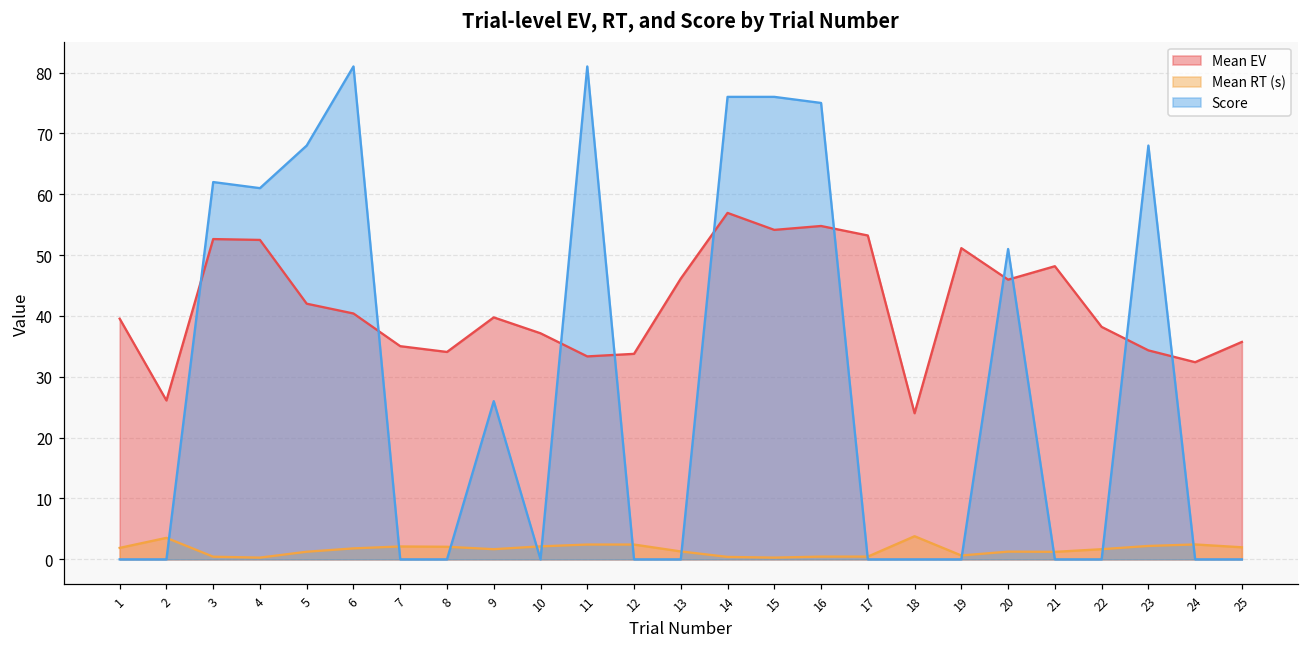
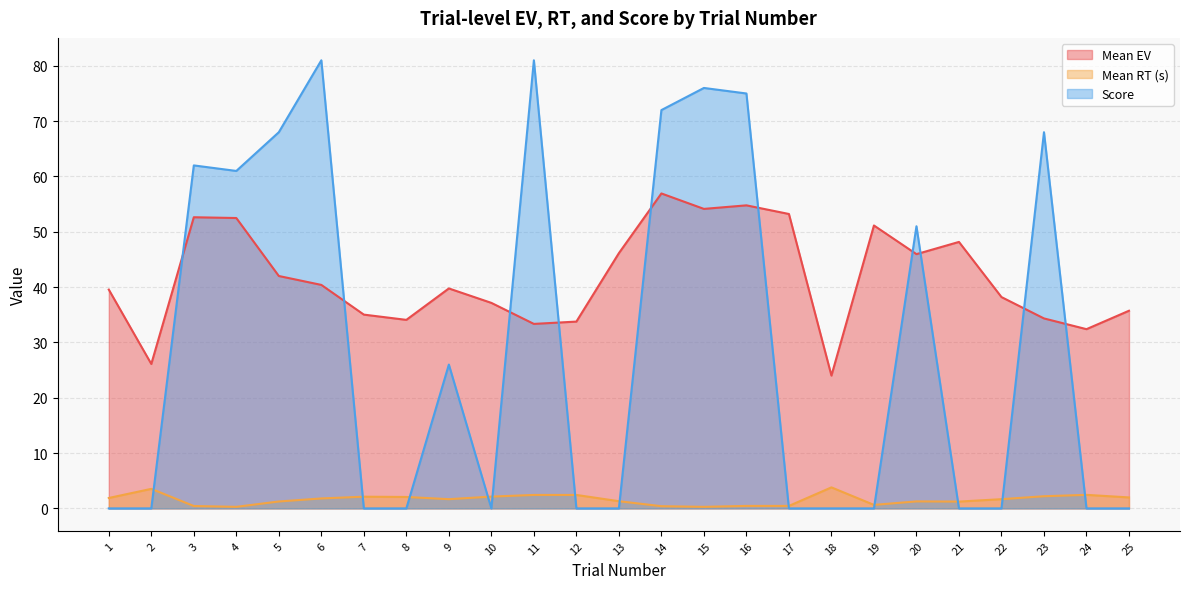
  {
    "Score": {
      "1": 0,
      "2": 0,
      "3": 62,
      "4": 61,
      "5": 68,
      "6": 81,
      "7": 0,
      "8": 0,
      "9": 26,
      "10": 0,
      "11": 81,
      "12": 0,
      "13": 0,
-     "14": 76,
+     "14": 72,
      "15": 76,
      "16": 75,
      "18": 0,
      "19": 0,
      "20": 51,
      "21": 0,
      "22": 0,
      "23": 68,
      "24": 0,
      "25": 0
    }
  }
